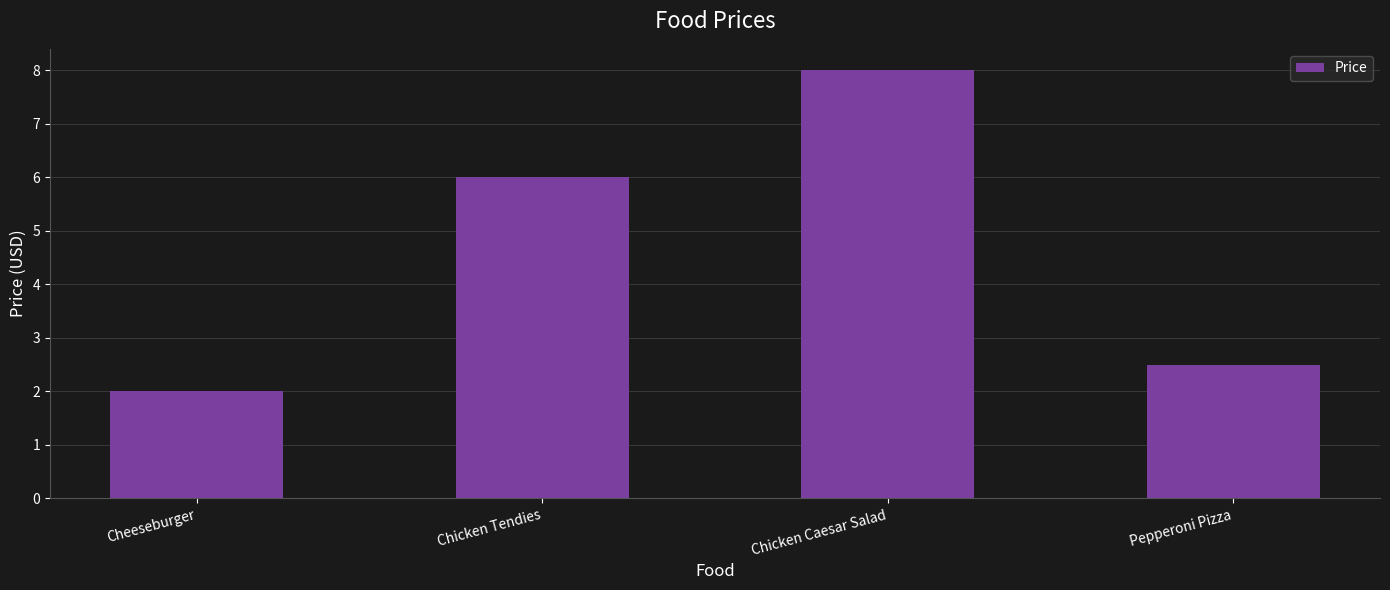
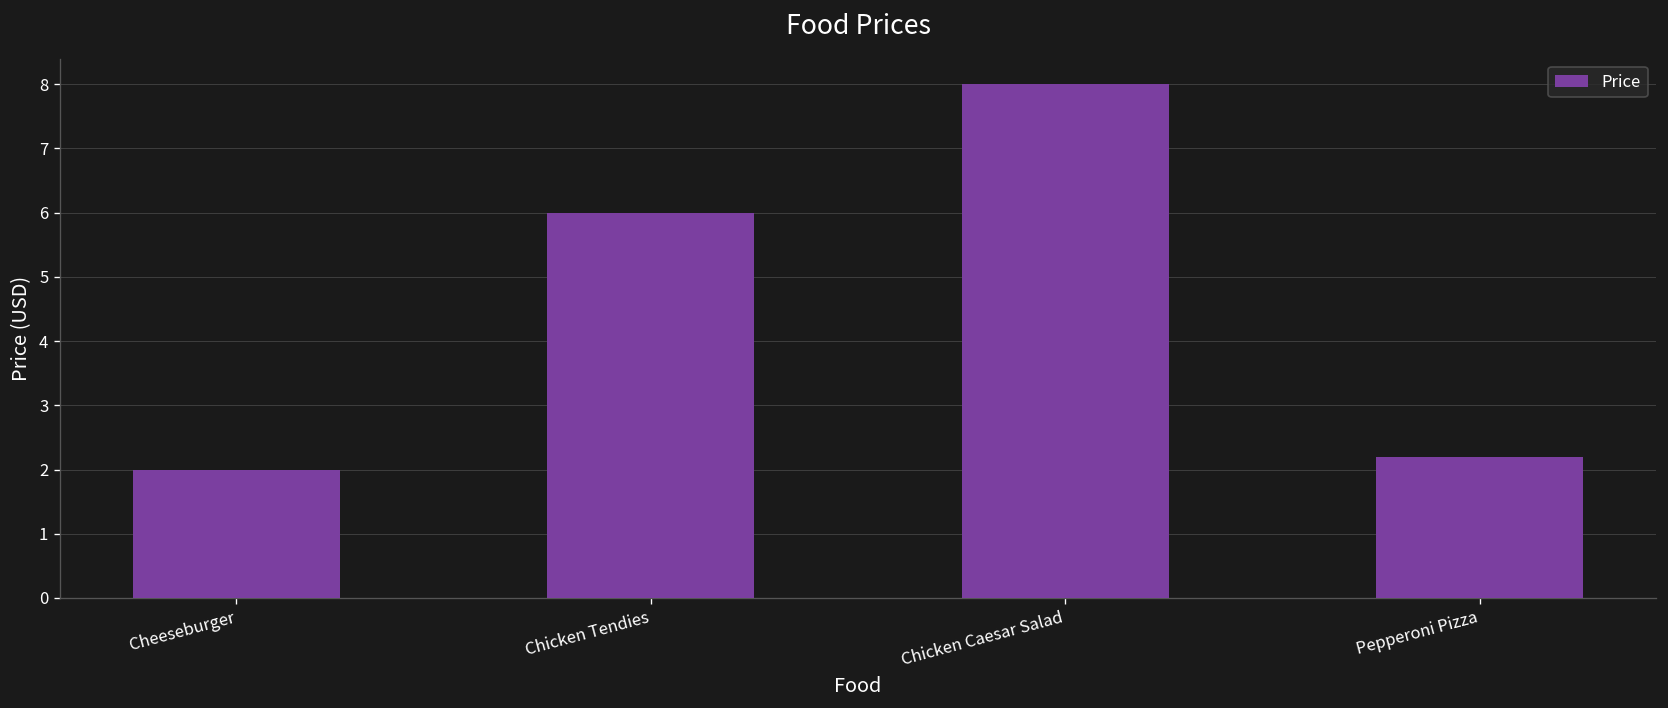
  {
    "Cheeseburger": 2.0,
    "Chicken Tendies": 6.0,
    "Chicken Caesar Salad": 8.0,
-   "Pepperoni Pizza": 2.5
+   "Pepperoni Pizza": 2.2
  }
